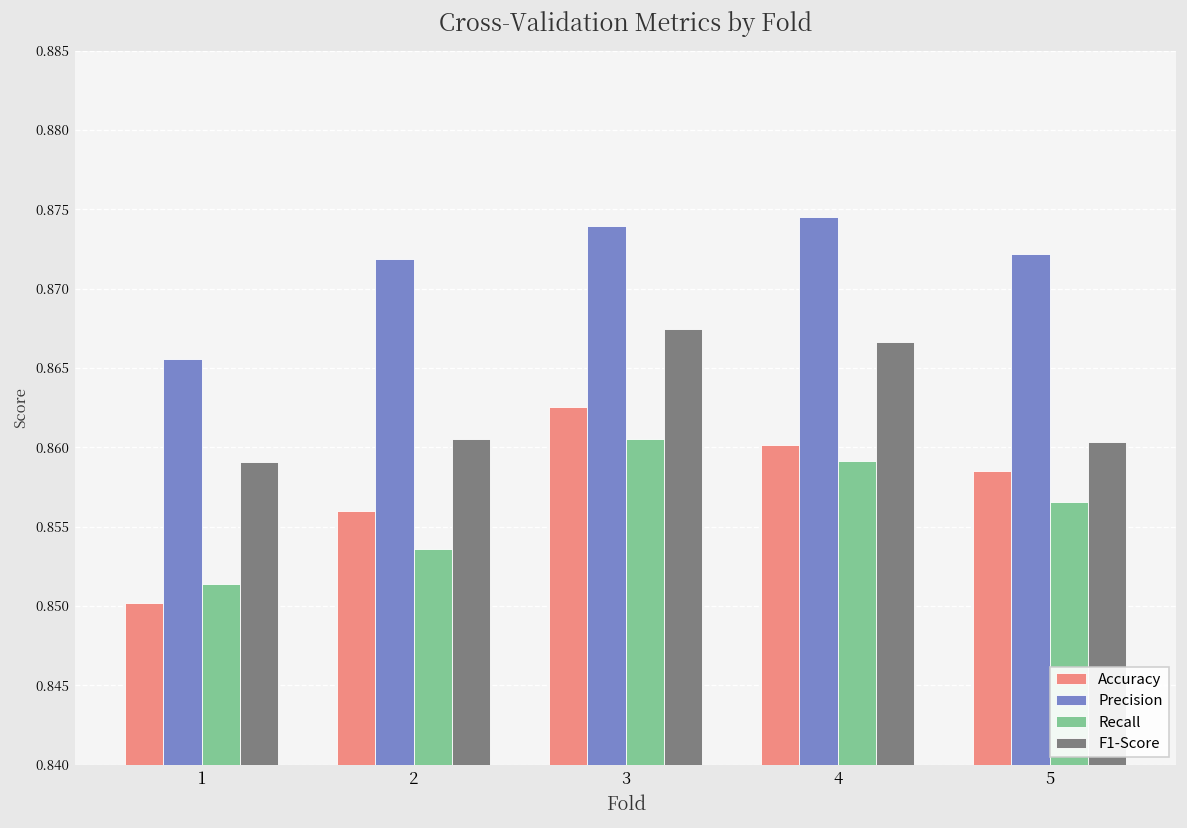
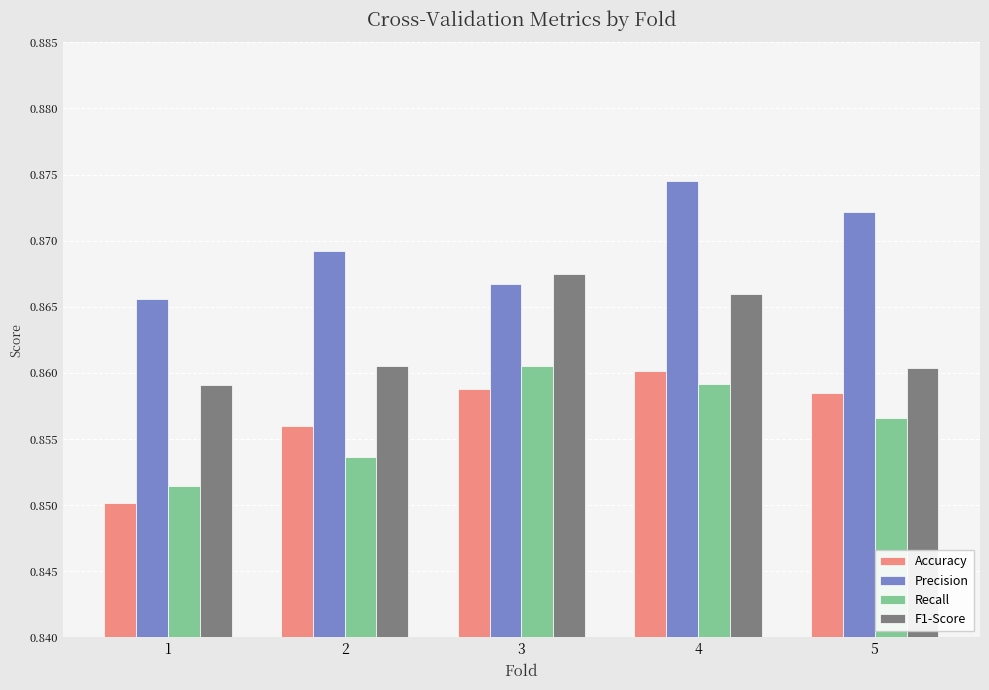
  {
    "Accuracy": {
      "1": 0.8502,
      "2": 0.8560,
-     "3": 0.8626,
+     "3": 0.8588,
      "4": 0.8602,
      "5": 0.8585
    },
    "Precision": {
      "1": 0.8656,
-     "2": 0.8719,
-     "3": 0.8740,
+     "2": 0.8692,
+     "3": 0.8667,
      "4": 0.8745,
      "5": 0.8722
    },
    "Recall": {
      "1": 0.8514,
      "2": 0.8536,
      "3": 0.8605,
      "4": 0.8592,
      "5": 0.8566
    },
    "F1-Score": {
      "1": 0.8591,
      "2": 0.8605,
      "3": 0.8675,
-     "4": 0.8667,
+     "4": 0.8659,
      "5": 0.8604
    }
  }
